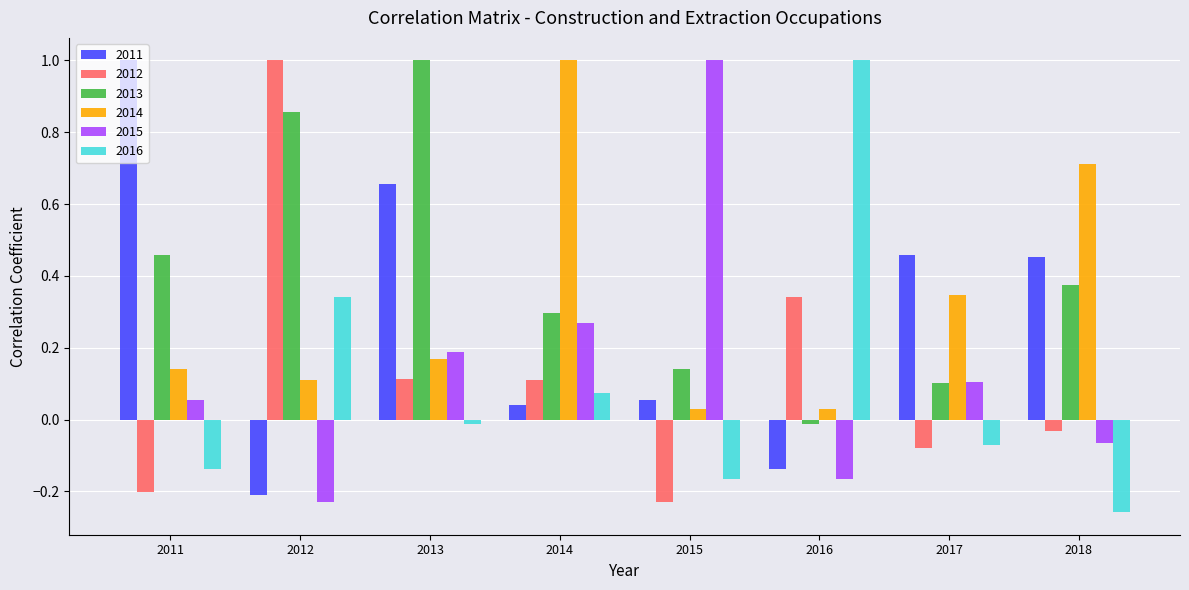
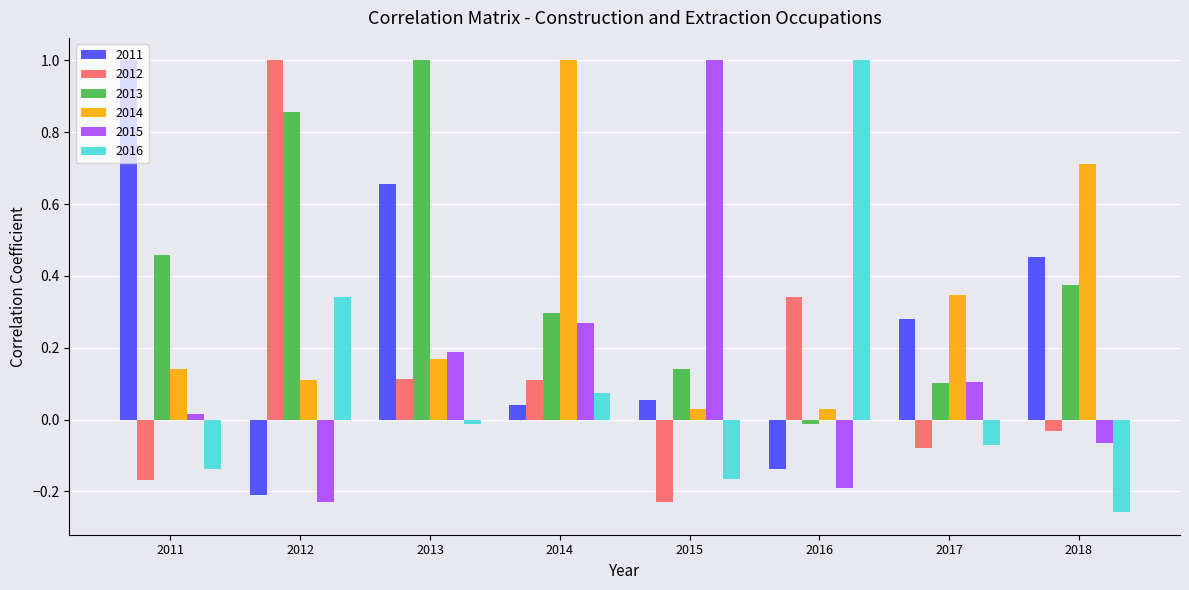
  {
    "2011": {
      "2012": -0.21,
      "2013": 0.65,
      "2014": 0.04,
      "2015": 0.05,
      "2016": -0.14,
-     "2017": 0.46,
+     "2017": 0.28,
      "2018": 0.45
    },
    "2012": {
-     "2011": -0.20,
+     "2011": -0.17,
      "2012": 1.00,
      "2013": 0.11,
      "2014": 0.11,
      "2015": -0.23,
      "2016": 0.34,
      "2017": -0.08,
      "2018": -0.03
    },
    "2013": {
      "2011": 0.46,
      "2012": 0.86,
      "2013": 1.00,
      "2014": 0.30,
      "2015": 0.14,
      "2016": -0.01,
      "2017": 0.10,
      "2018": 0.38
    },
    "2014": {
      "2011": 0.14,
      "2012": 0.11,
      "2013": 0.17,
      "2014": 1.00,
      "2015": 0.03,
      "2016": 0.03,
      "2017": 0.35,
      "2018": 0.71
    },
    "2015": {
-     "2011": 0.05,
+     "2011": 0.02,
      "2012": -0.23,
      "2013": 0.19,
      "2014": 0.27,
      "2015": 1.00,
-     "2016": -0.17,
+     "2016": -0.19,
      "2017": 0.11,
      "2018": -0.06
    },
    "2016": {
      "2011": -0.14,
      "2012": 0.34,
      "2013": -0.01,
      "2014": 0.07,
      "2015": -0.17,
      "2016": 1.00,
      "2017": -0.07,
      "2018": -0.26
    }
  }
